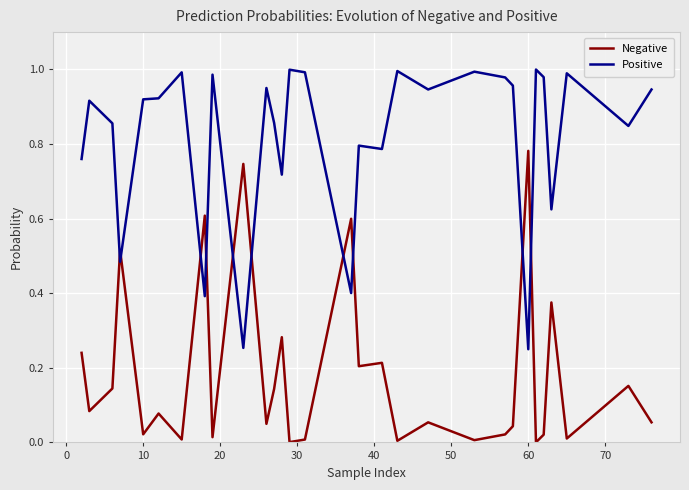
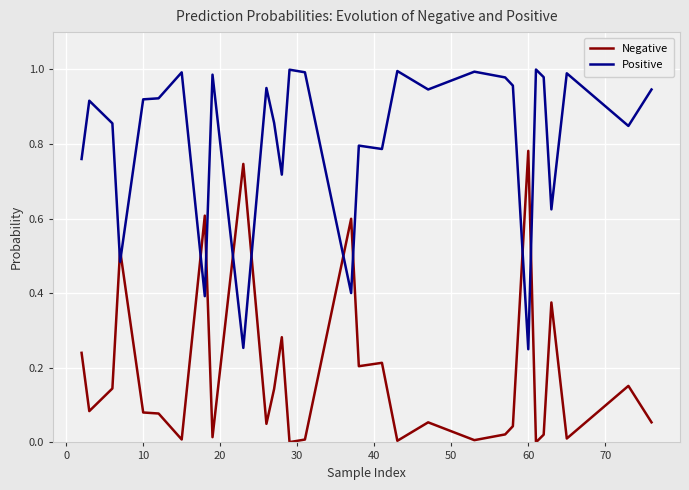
  {
    "Negative": {
-     "10": 0.02,
+     "10": 0.08,
      "60": 0.78
    },
    "Positive": {
      "10": 0.92,
      "60": 0.25
    }
  }
